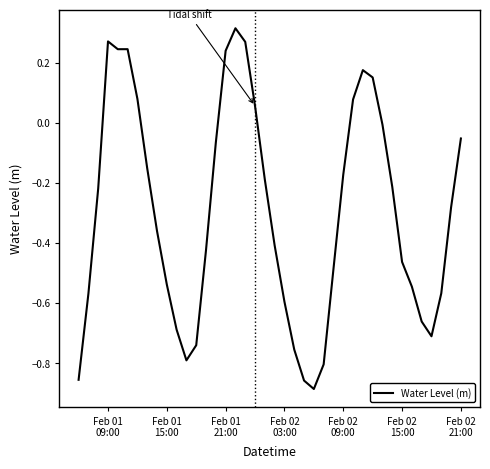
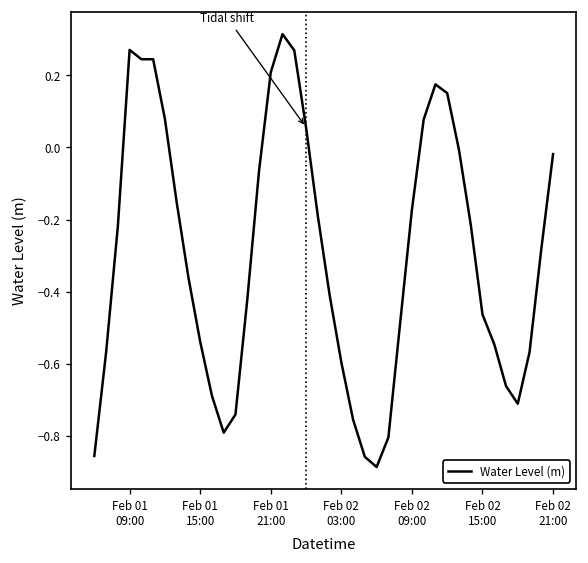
  {
    "Feb 01 09:00": 0.27,
    "Feb 01 15:00": -0.54,
-   "Feb 01 21:00": 0.24,
+   "Feb 01 21:00": 0.21,
    "Feb 02 03:00": -0.60,
    "Feb 02 09:00": -0.17,
    "Feb 02 15:00": -0.46,
-   "Feb 02 21:00": -0.05
+   "Feb 02 21:00": -0.02
  }
